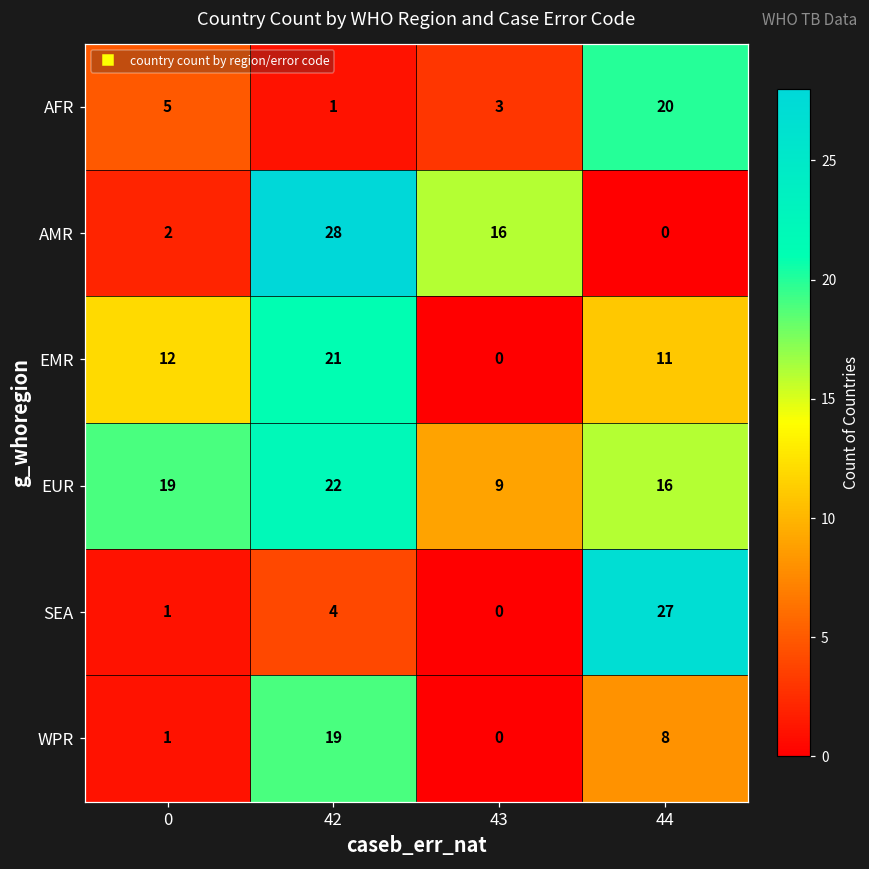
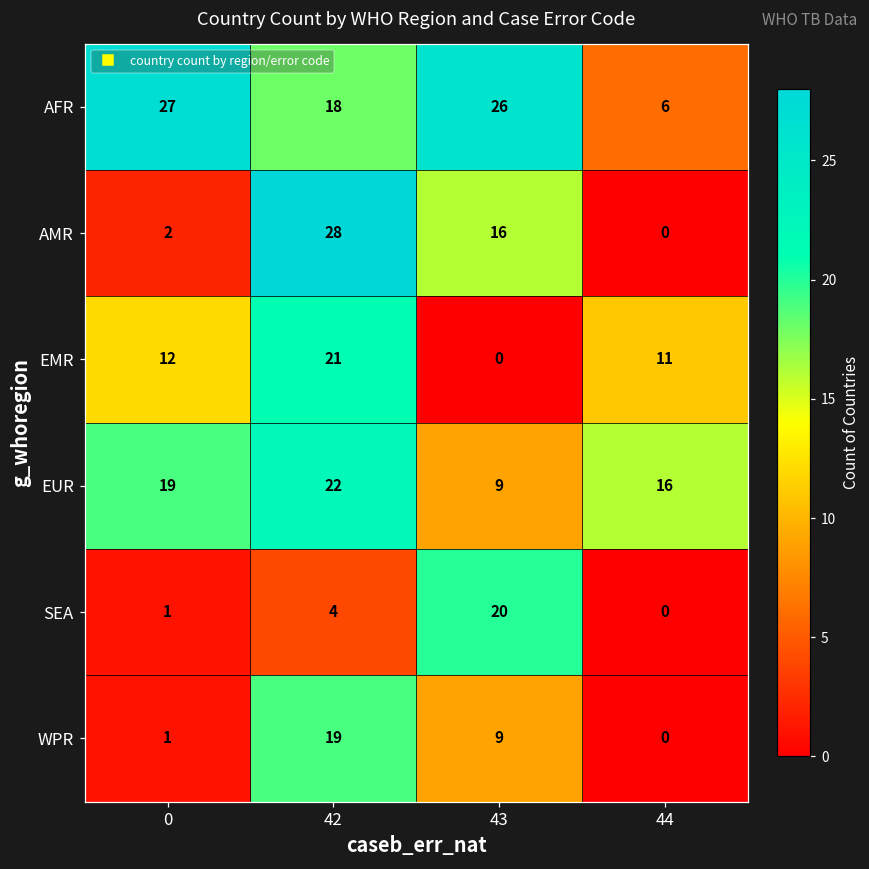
  {
    "AFR": {
-     "0": 5,
-     "42": 1,
-     "43": 3,
-     "44": 20
+     "0": 27,
+     "42": 18,
+     "43": 26,
+     "44": 6
    },
    "AMR": {
      "0": 2,
      "42": 28,
      "43": 16,
      "44": 0
    },
    "EMR": {
      "0": 12,
      "42": 21,
      "43": 0,
      "44": 11
    },
    "EUR": {
      "0": 19,
      "42": 22,
      "43": 9,
      "44": 16
    },
    "SEA": {
      "0": 1,
      "42": 4,
-     "43": 0,
-     "44": 27
+     "43": 20,
+     "44": 0
    },
    "WPR": {
      "0": 1,
      "42": 19,
-     "43": 0,
-     "44": 8
+     "43": 9,
+     "44": 0
    }
  }
